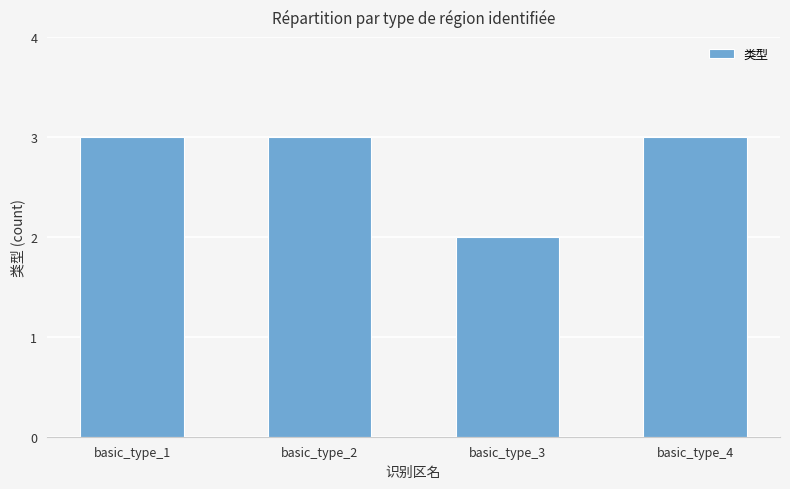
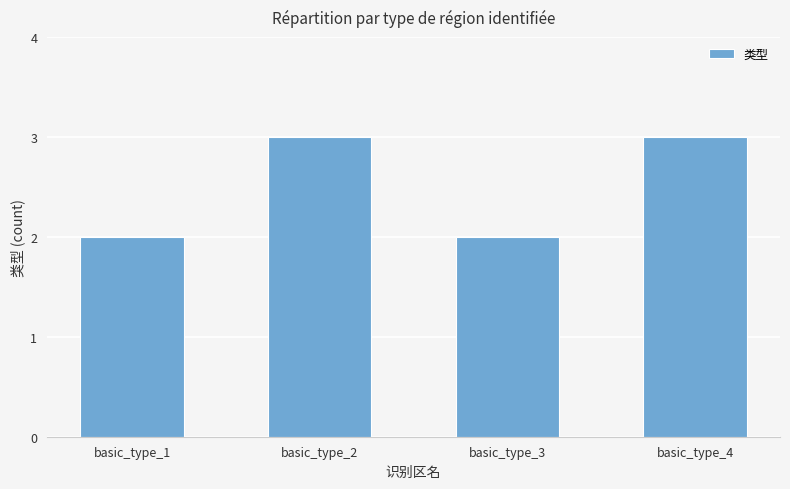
  {
-   "basic_type_1": 3,
+   "basic_type_1": 2,
    "basic_type_2": 3,
    "basic_type_3": 2,
    "basic_type_4": 3
  }
